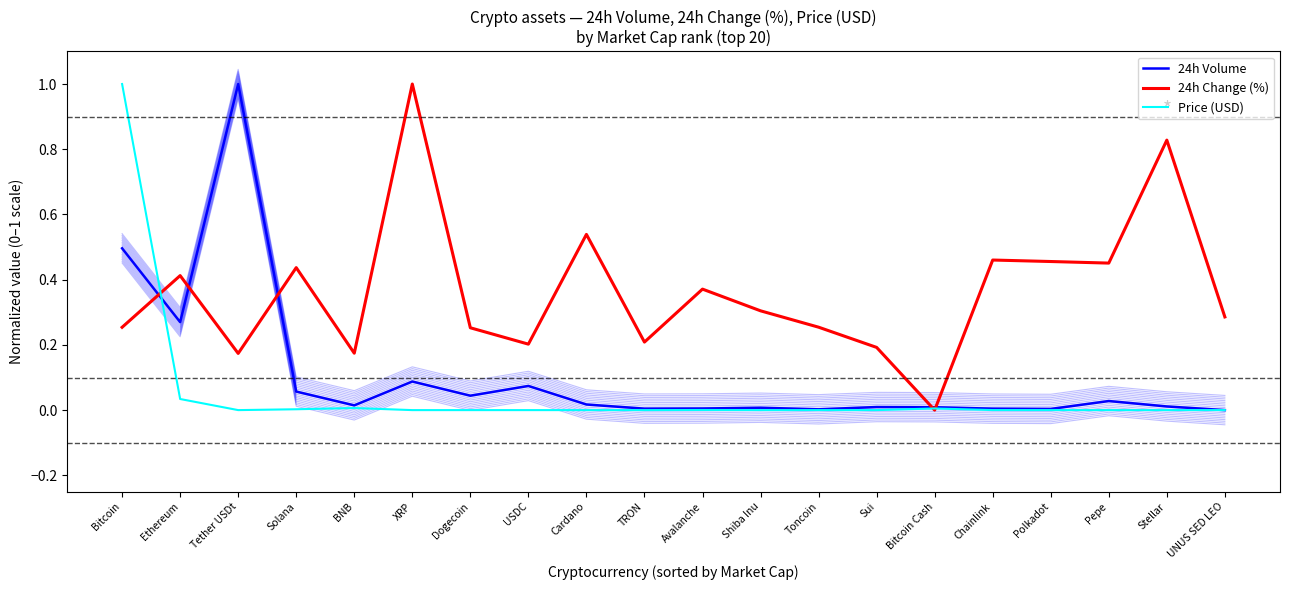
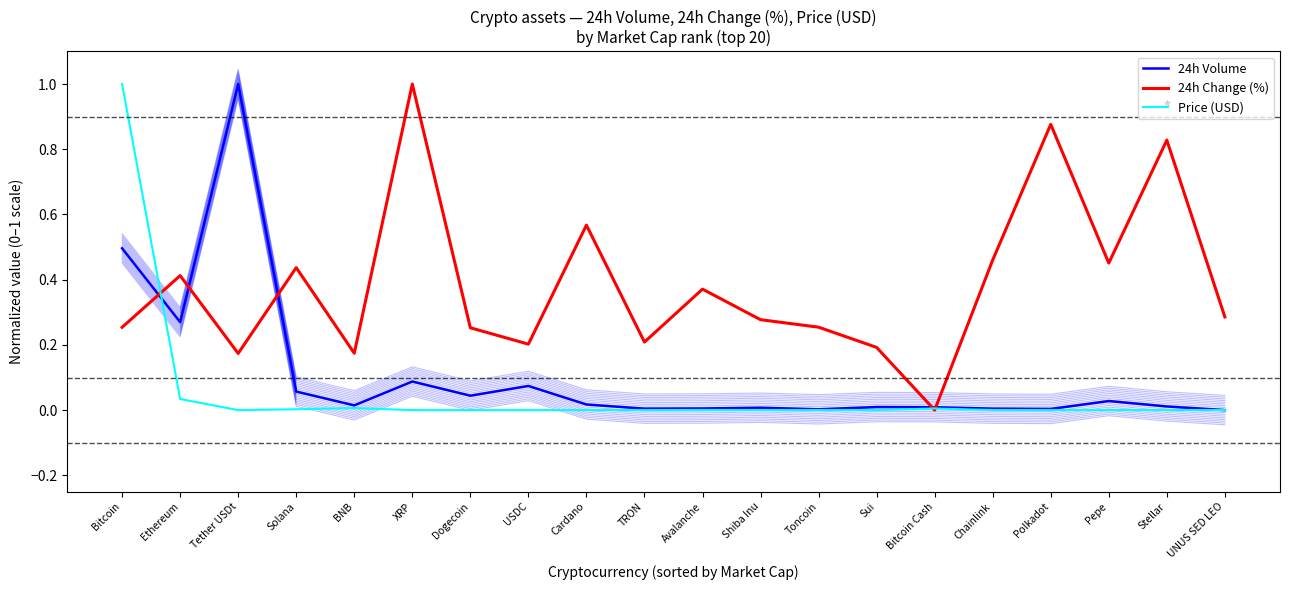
  {
    "24h Change (%)": {
      "Bitcoin": 0.25,
      "Ethereum": 0.41,
      "Tether USDt": 0.17,
      "Solana": 0.44,
      "BNB": 0.17,
      "XRP": 1.00,
      "Dogecoin": 0.25,
      "USDC": 0.20,
-     "Cardano": 0.54,
+     "Cardano": 0.57,
      "TRON": 0.21,
      "Avalanche": 0.37,
-     "Shiba Inu": 0.30,
+     "Shiba Inu": 0.28,
      "Toncoin": 0.25,
      "Sui": 0.19,
      "Chainlink": 0.46,
-     "Polkadot": 0.46,
+     "Polkadot": 0.88,
      "Pepe": 0.45,
      "Stellar": 0.83,
      "UNUS SED LEO": 0.29
    },
    "Price (USD)": {
      "Bitcoin": 1.00,
      "Ethereum": 0.03,
      "Tether USDt": 0.00,
      "Solana": 0.00,
      "XRP": 0.00,
      "USDC": 0.00
    }
  }
